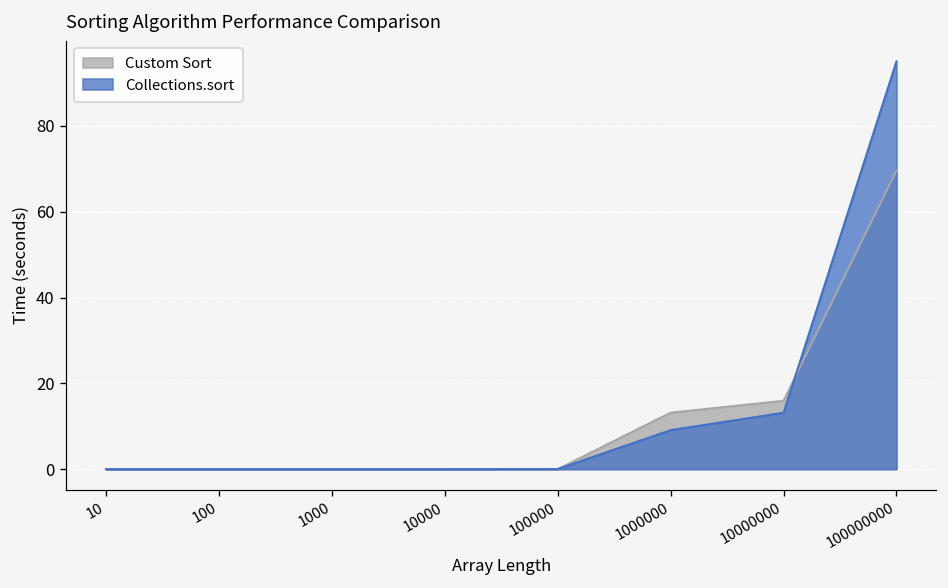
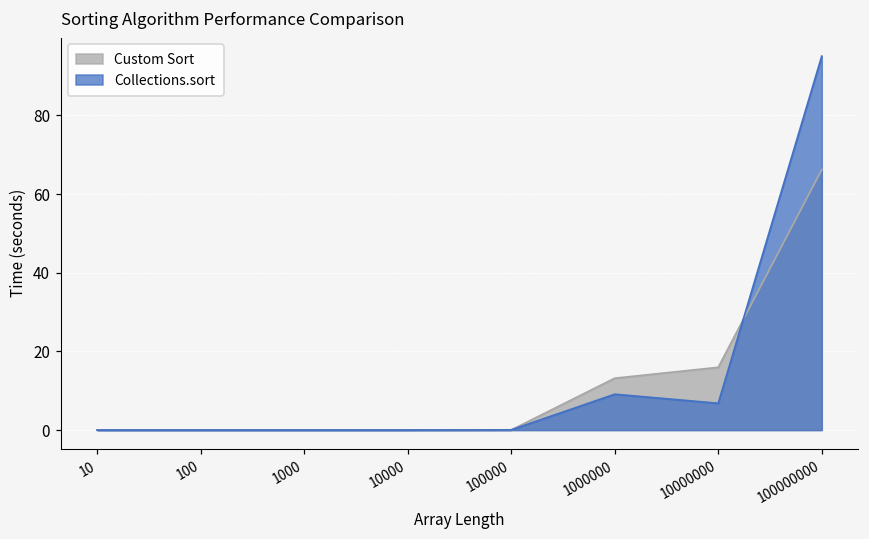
  {
    "Custom Sort": {
      "1000000": 13,
      "10000000": 16,
-     "100000000": 70
+     "100000000": 66
    },
    "Collections.sort": {
      "1000000": 9,
-     "10000000": 13,
+     "10000000": 7,
      "100000000": 95
    }
  }
